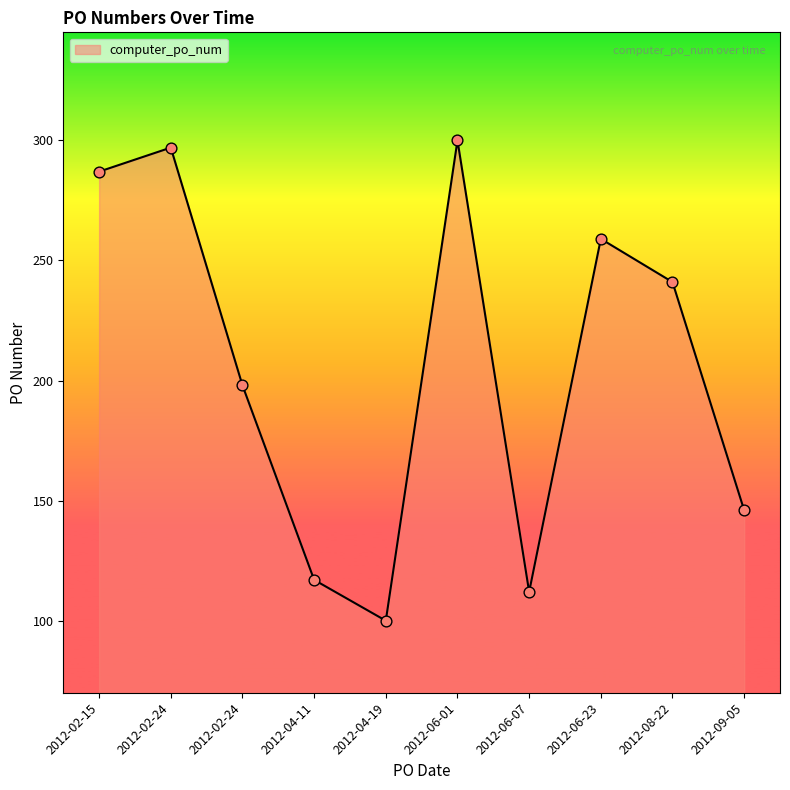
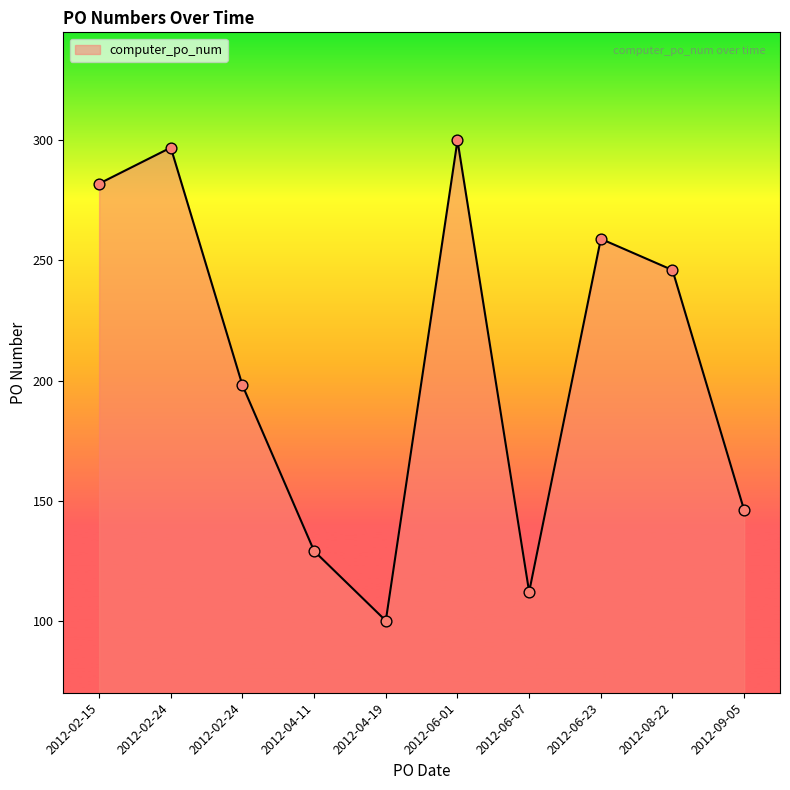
  {
-   "2012-02-15": 287,
-   "2012-04-11": 117,
+   "2012-02-15": 282,
+   "2012-04-11": 129,
    "2012-04-19": 100,
    "2012-06-01": 300,
    "2012-06-07": 112,
    "2012-06-23": 259,
-   "2012-08-22": 241,
+   "2012-08-22": 246,
    "2012-09-05": 146
  }
